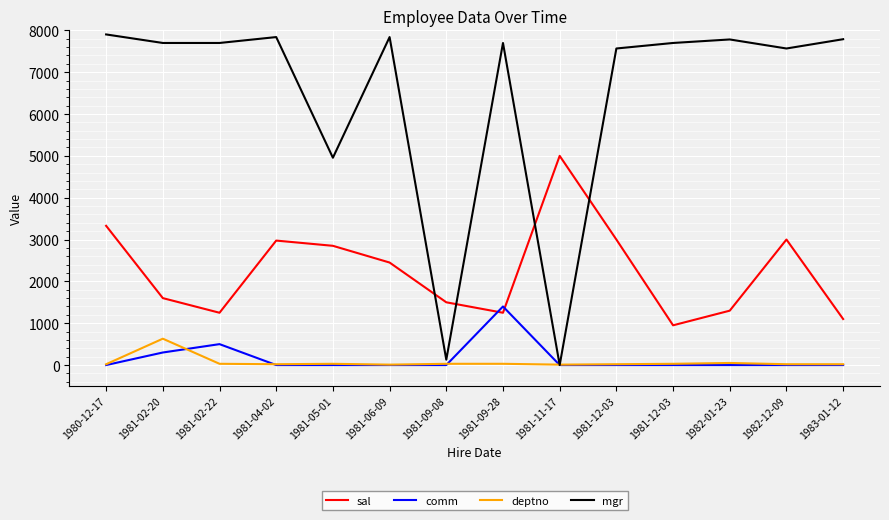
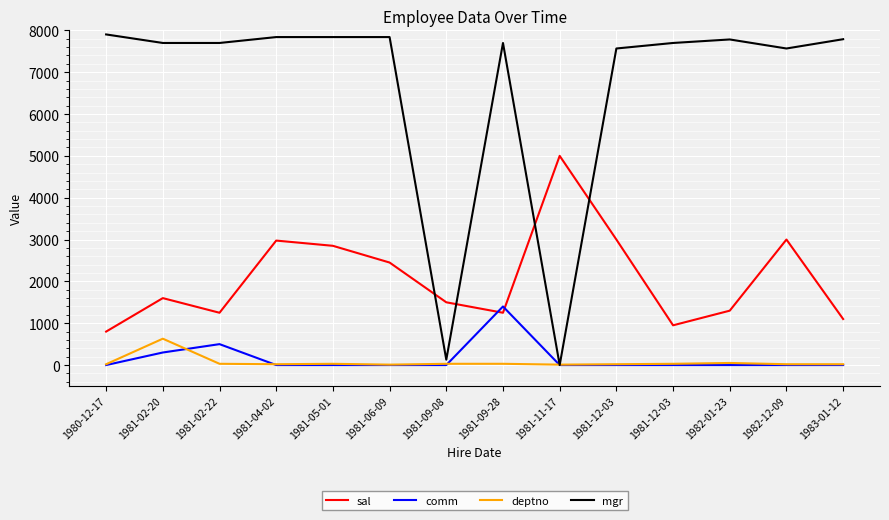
  {
    "sal": {
-     "1980-12-17": 3300,
+     "1980-12-17": 800,
      "1981-02-20": 1600,
      "1981-02-22": 1300,
      "1981-04-02": 3000,
      "1981-05-01": 2900,
      "1981-06-09": 2500,
      "1981-09-08": 1500,
      "1981-09-28": 1300,
      "1981-11-17": 5000,
      "1982-01-23": 1300,
      "1982-12-09": 3000,
      "1983-01-12": 1100
    },
    "comm": {
      "1981-02-20": 300,
      "1981-02-22": 500,
      "1981-09-28": 1400
    },
    "deptno": {
      "1981-02-20": 600,
      "1981-02-22": 0,
      "1981-09-28": 0
    },
    "mgr": {
      "1980-12-17": 7900,
      "1981-02-20": 7700,
      "1981-02-22": 7700,
      "1981-04-02": 7800,
-     "1981-05-01": 5000,
+     "1981-05-01": 7800,
      "1981-06-09": 7800,
      "1981-09-08": 100,
      "1981-09-28": 7700,
      "1982-01-23": 7800,
      "1982-12-09": 7600,
      "1983-01-12": 7800
    }
  }
